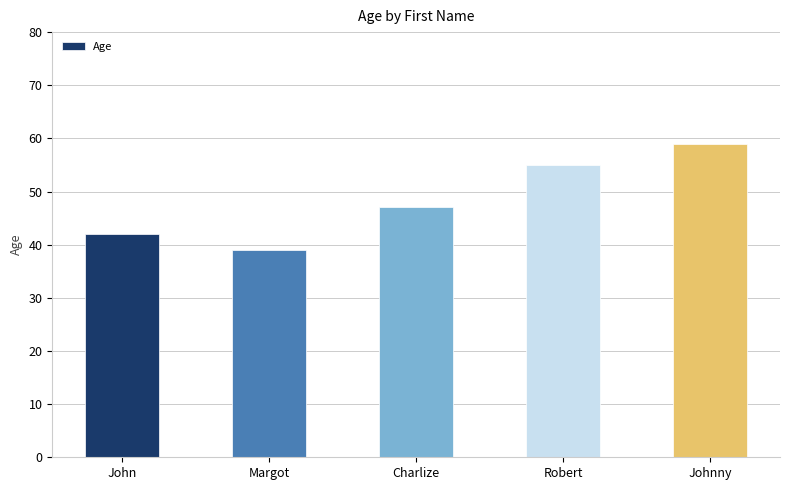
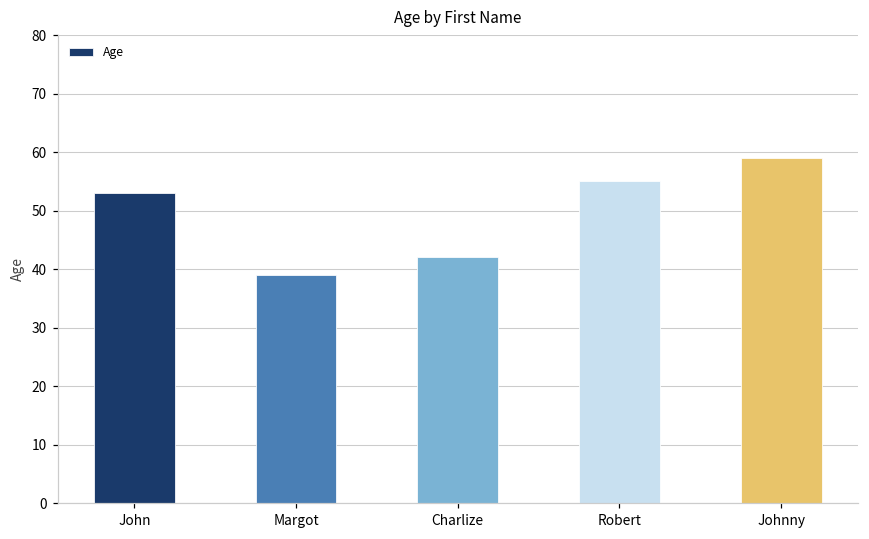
  {
-   "John": 42,
+   "John": 53,
    "Margot": 39,
-   "Charlize": 47,
+   "Charlize": 42,
    "Robert": 55,
    "Johnny": 59
  }
